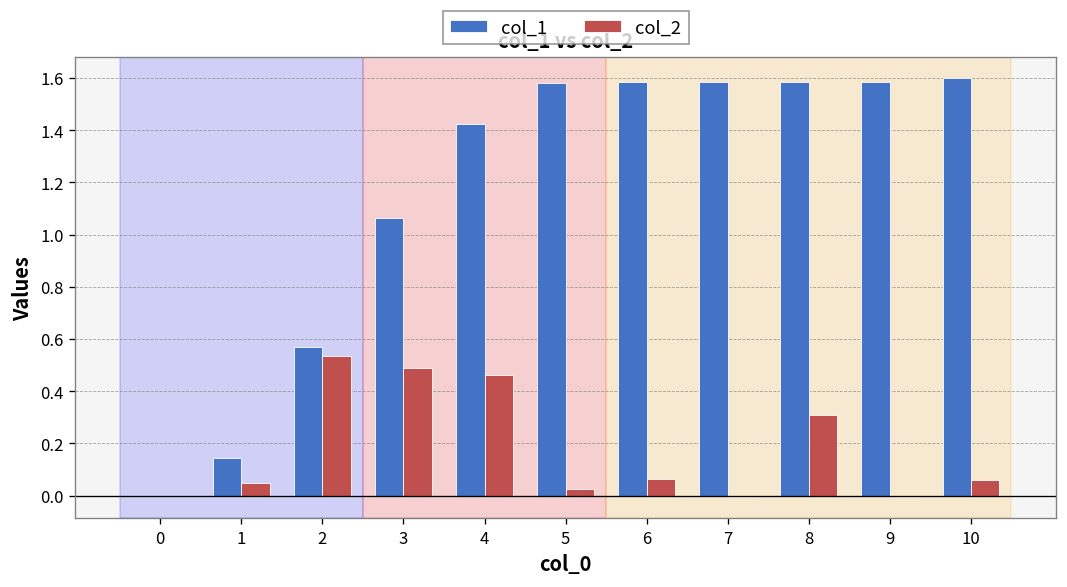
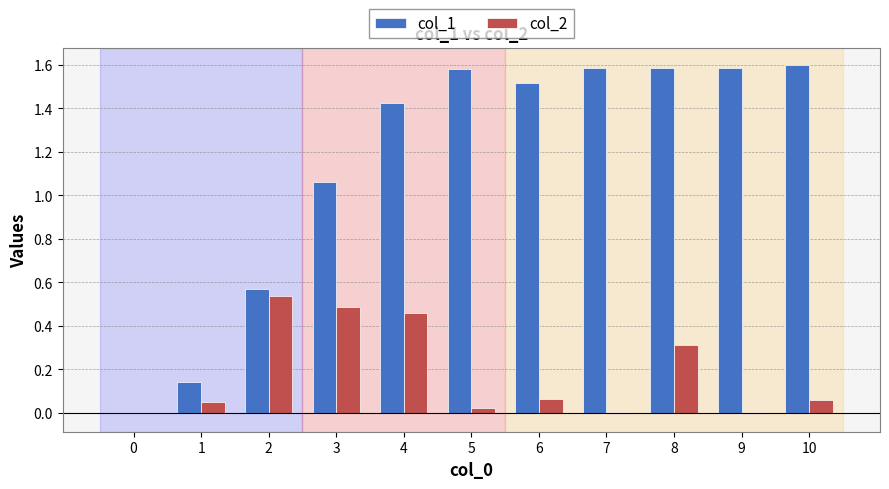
  {
    "col_1": {
      "0": 0.00,
      "1": 0.14,
      "2": 0.57,
      "3": 1.06,
      "4": 1.42,
      "5": 1.58,
-     "6": 1.58,
+     "6": 1.51,
      "7": 1.58,
      "8": 1.58,
      "9": 1.58,
      "10": 1.60
    },
    "col_2": {
      "0": 0.00,
      "1": 0.05,
      "2": 0.54,
      "3": 0.49,
      "4": 0.46,
      "5": 0.02,
      "6": 0.06,
      "8": 0.31,
      "10": 0.06
    }
  }
